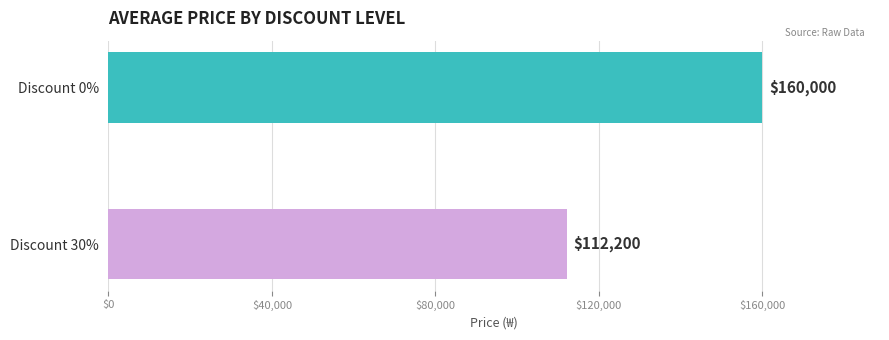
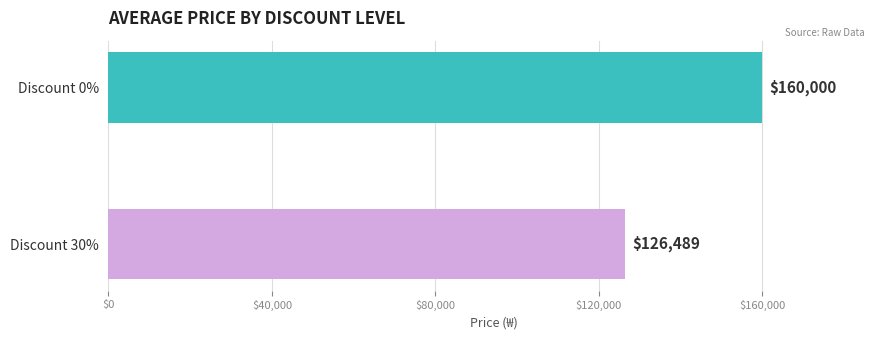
  {
    "Discount 0%": "$160,000",
-   "Discount 30%": "$112,200"
+   "Discount 30%": "$126,489"
  }
